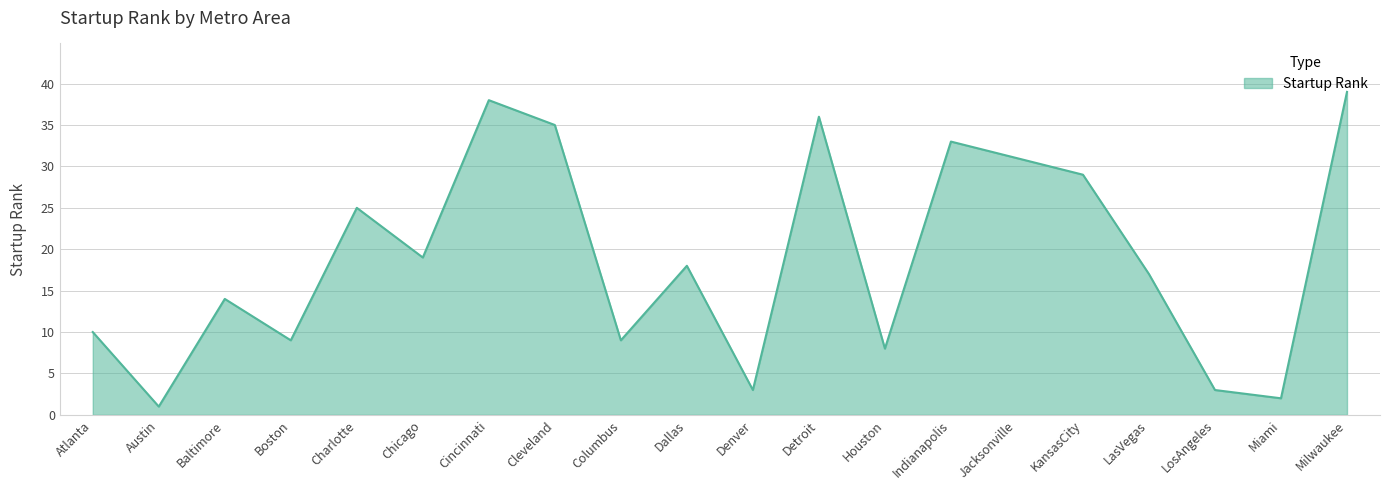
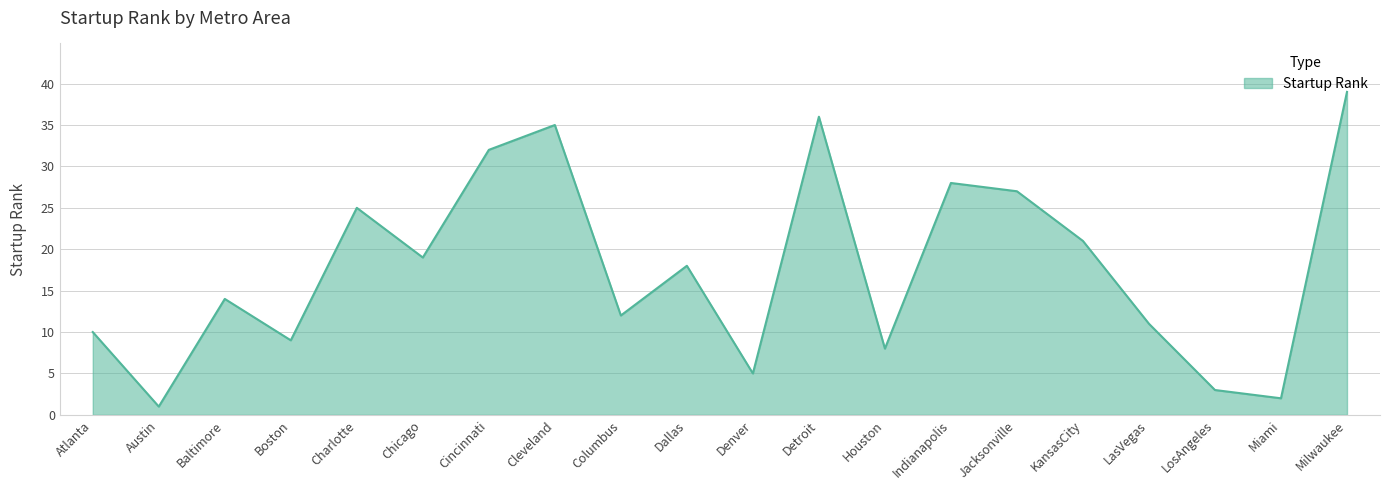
  {
    "Atlanta": 10,
    "Austin": 1,
    "Baltimore": 14,
    "Boston": 9,
    "Charlotte": 25,
    "Chicago": 19,
-   "Cincinnati": 38,
+   "Cincinnati": 32,
    "Cleveland": 35,
-   "Columbus": 9,
+   "Columbus": 12,
    "Dallas": 18,
-   "Denver": 3,
+   "Denver": 5,
    "Detroit": 36,
    "Houston": 8,
-   "Indianapolis": 33,
-   "Jacksonville": 31,
-   "KansasCity": 29,
-   "LasVegas": 17,
+   "Indianapolis": 28,
+   "Jacksonville": 27,
+   "KansasCity": 21,
+   "LasVegas": 11,
    "LosAngeles": 3,
    "Miami": 2,
    "Milwaukee": 39
  }
